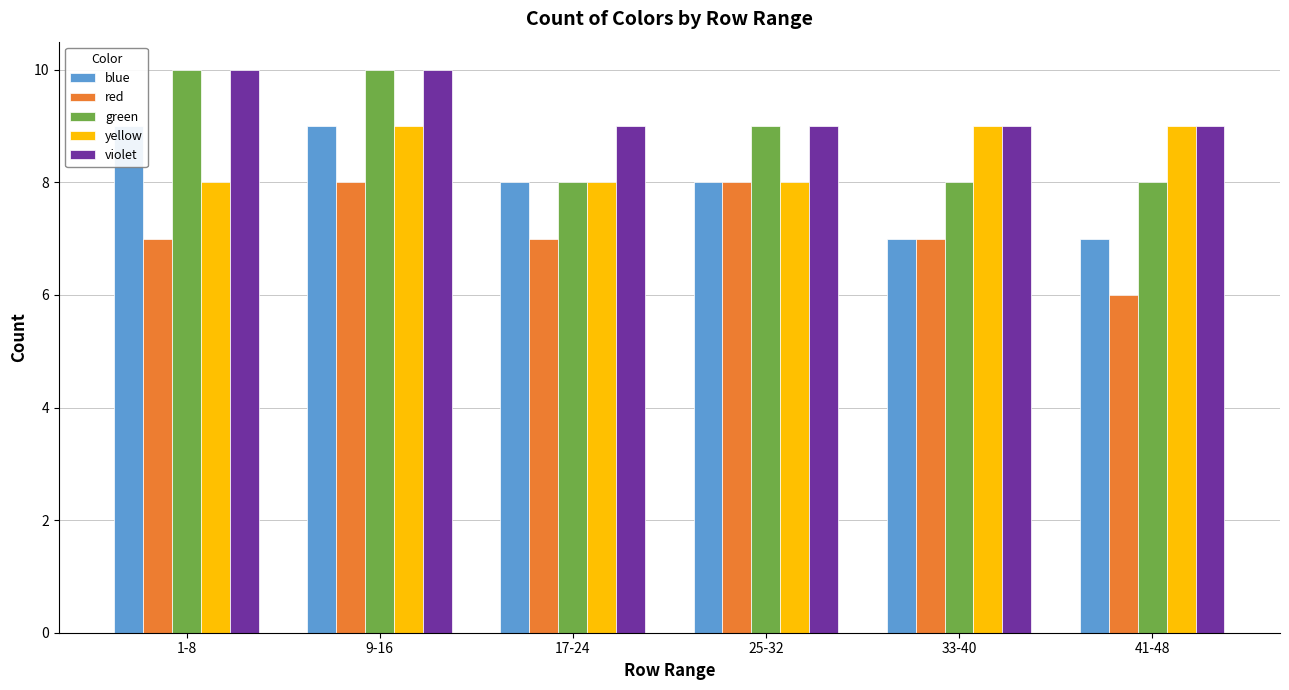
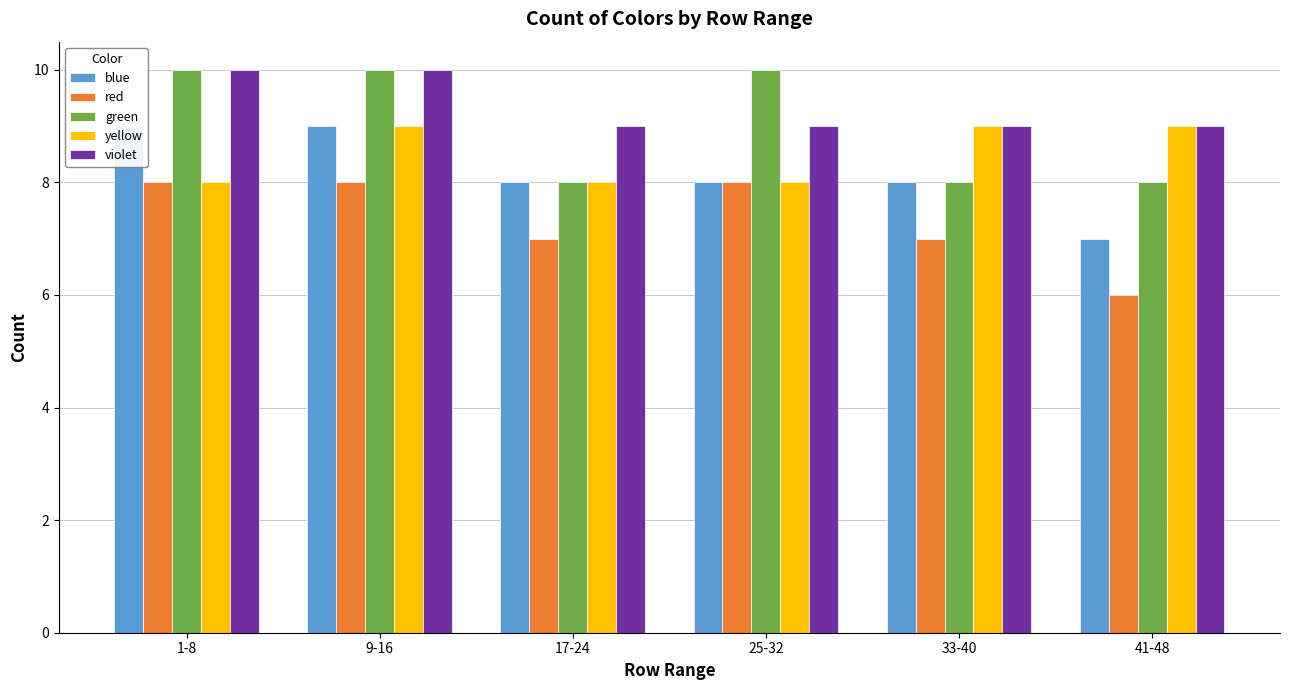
  {
    "blue": {
      "9-16": 9,
      "17-24": 8,
      "25-32": 8,
-     "33-40": 7,
+     "33-40": 8,
      "41-48": 7
    },
    "red": {
-     "1-8": 7,
+     "1-8": 8,
      "9-16": 8,
      "17-24": 7,
      "25-32": 8,
      "33-40": 7,
      "41-48": 6
    },
    "green": {
      "1-8": 10,
      "9-16": 10,
      "17-24": 8,
-     "25-32": 9,
+     "25-32": 10,
      "33-40": 8,
      "41-48": 8
    },
    "yellow": {
      "1-8": 8,
      "9-16": 9,
      "17-24": 8,
      "25-32": 8,
      "33-40": 9,
      "41-48": 9
    },
    "violet": {
      "1-8": 10,
      "9-16": 10,
      "17-24": 9,
      "25-32": 9,
      "33-40": 9,
      "41-48": 9
    }
  }
